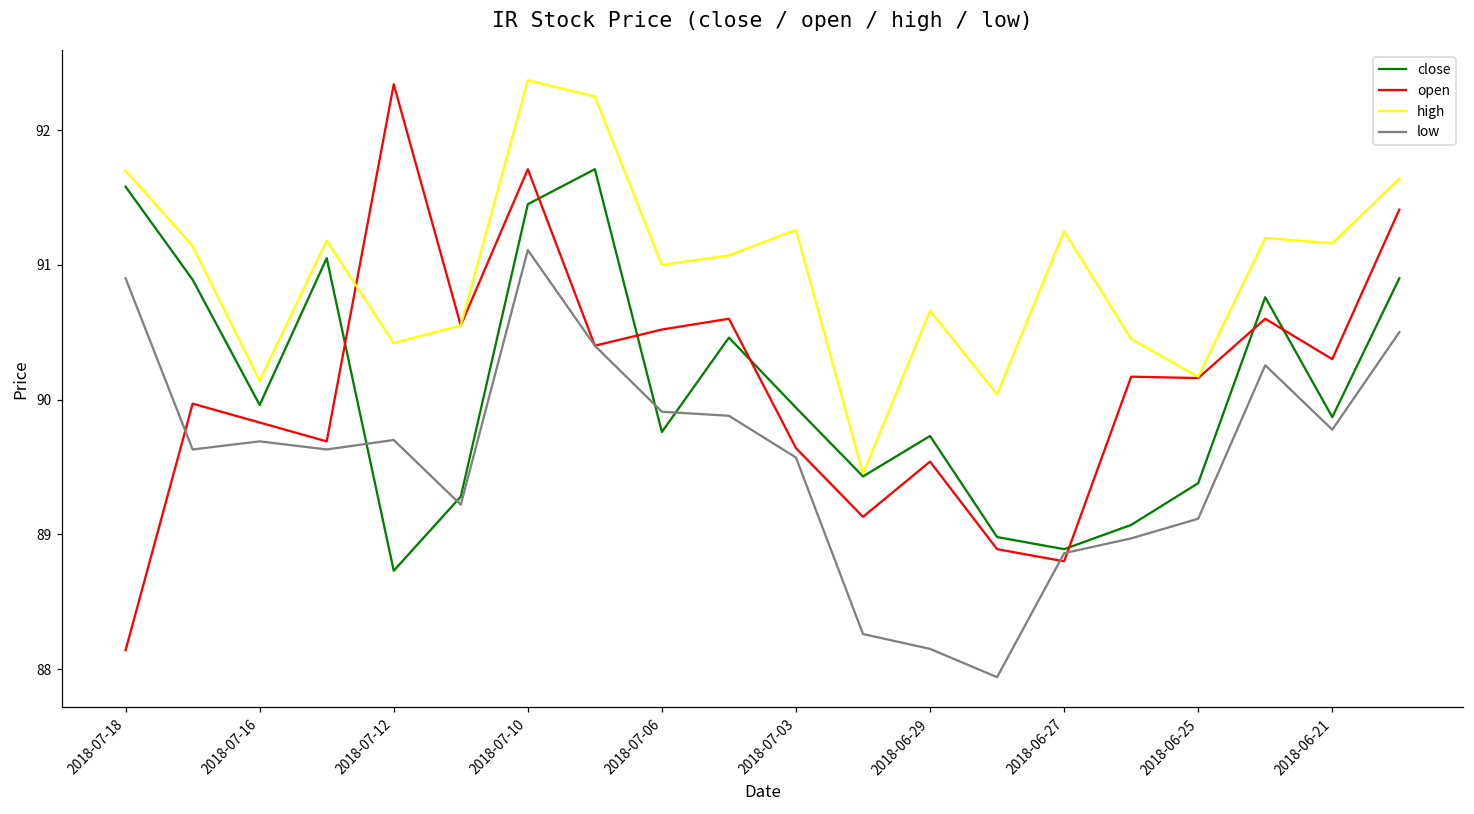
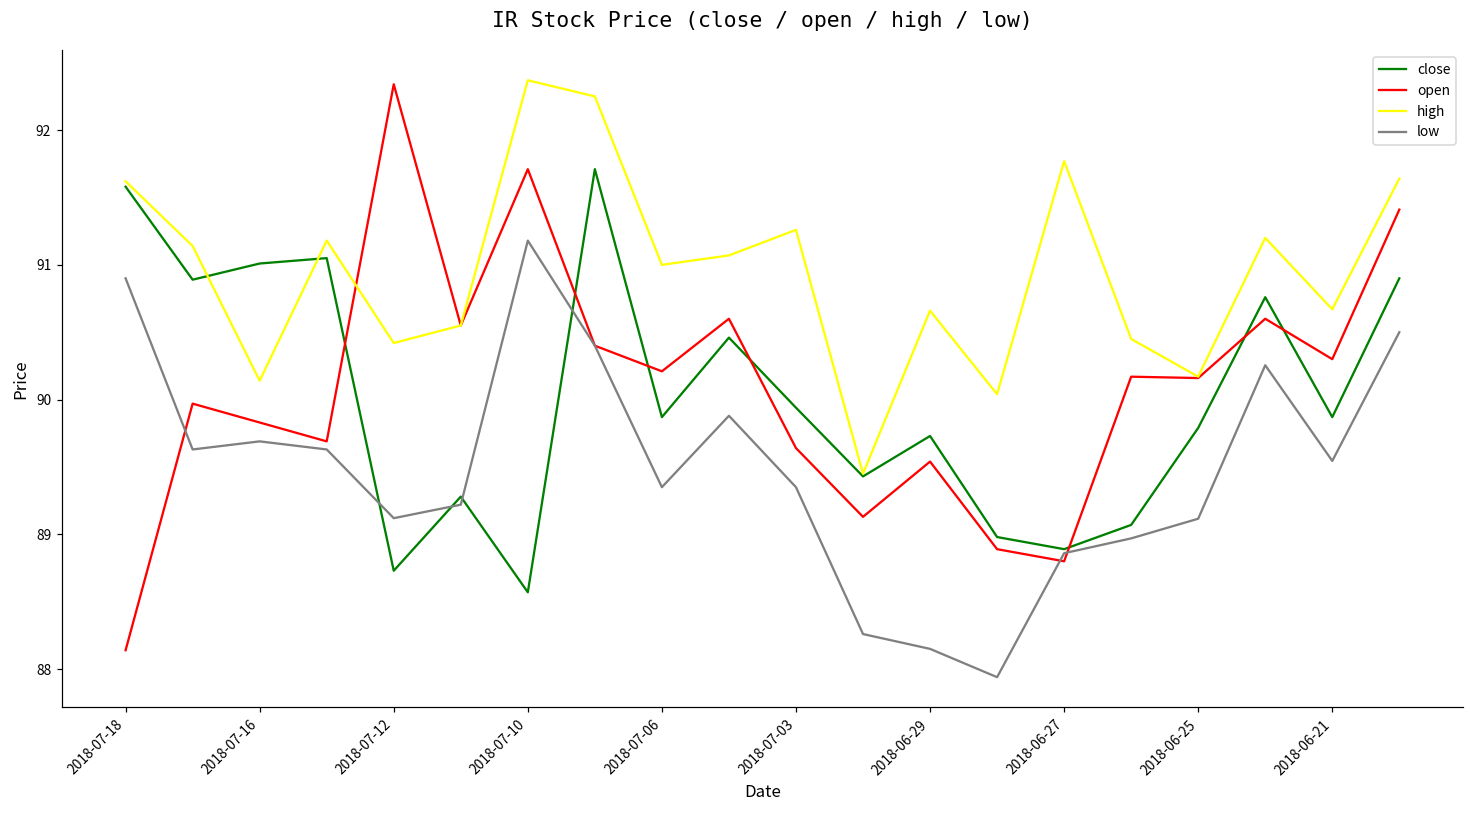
  {
    "close": {
      "2018-07-18": 91.58,
-     "2018-07-16": 89.96,
+     "2018-07-16": 91.01,
      "2018-07-12": 88.73,
-     "2018-07-10": 91.45,
-     "2018-07-06": 89.76,
+     "2018-07-10": 88.57,
+     "2018-07-06": 89.87,
      "2018-07-03": 89.94,
      "2018-06-29": 89.73,
      "2018-06-27": 88.89,
-     "2018-06-25": 89.38,
+     "2018-06-25": 89.79,
      "2018-06-21": 89.87
    },
    "open": {
      "2018-07-18": 88.14,
      "2018-07-16": 89.83,
      "2018-07-12": 92.34,
      "2018-07-10": 91.71,
-     "2018-07-06": 90.52,
+     "2018-07-06": 90.21,
      "2018-07-03": 89.64,
      "2018-06-29": 89.54,
      "2018-06-27": 88.80,
      "2018-06-21": 90.30
    },
    "high": {
-     "2018-07-18": 91.70,
+     "2018-07-18": 91.62,
      "2018-07-16": 90.14,
      "2018-07-12": 90.42,
      "2018-07-10": 92.37,
      "2018-07-06": 91.00,
      "2018-07-03": 91.26,
      "2018-06-29": 90.66,
-     "2018-06-27": 91.25,
-     "2018-06-21": 91.16
+     "2018-06-27": 91.77,
+     "2018-06-21": 90.67
    },
    "low": {
      "2018-07-18": 90.90,
      "2018-07-16": 89.69,
-     "2018-07-12": 89.70,
-     "2018-07-10": 91.11,
-     "2018-07-06": 89.91,
-     "2018-07-03": 89.57,
+     "2018-07-12": 89.12,
+     "2018-07-10": 91.18,
+     "2018-07-06": 89.35,
+     "2018-07-03": 89.35,
      "2018-06-29": 88.15,
      "2018-06-27": 88.86,
      "2018-06-25": 89.12,
-     "2018-06-21": 89.78
+     "2018-06-21": 89.55
    }
  }
